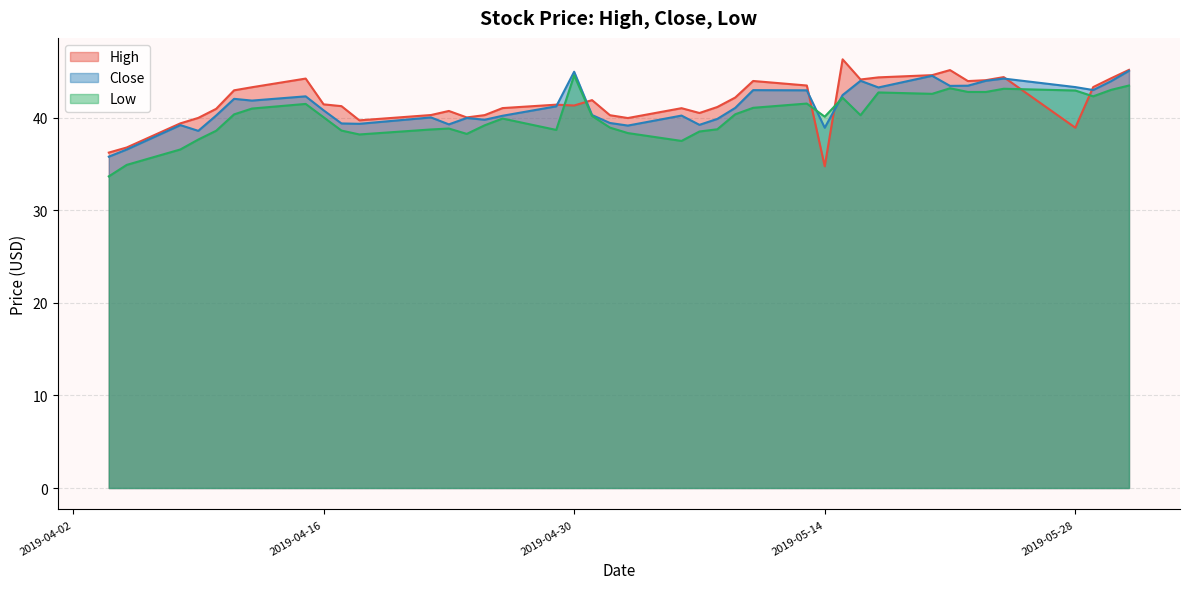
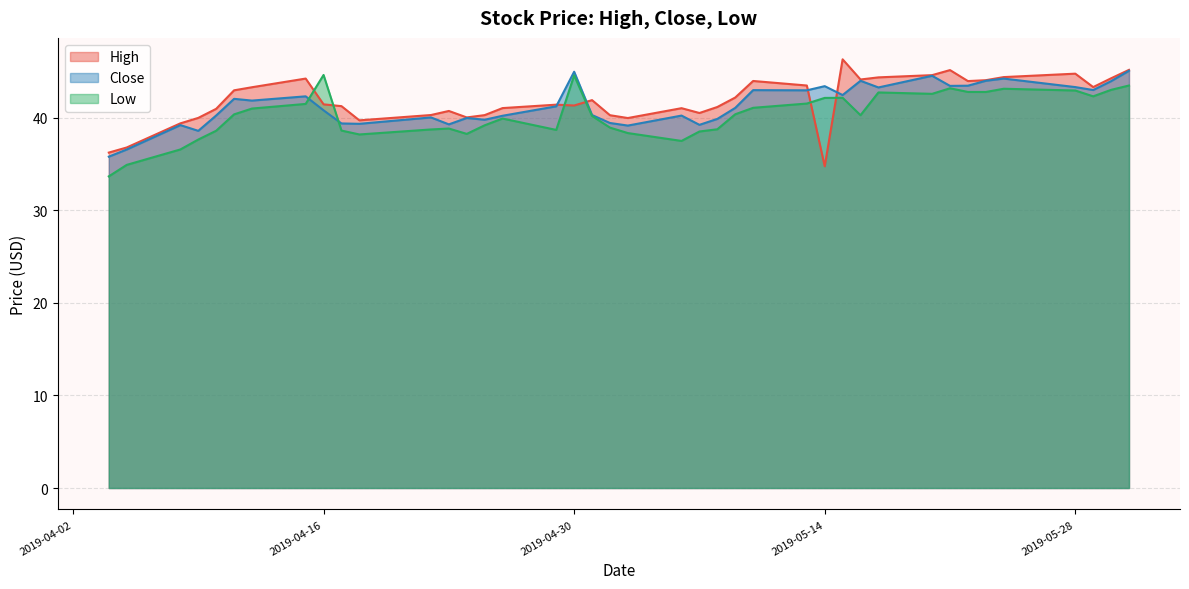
  {
    "High": {
      "2019-04-16": 41,
      "2019-04-30": 41,
      "2019-05-14": 35,
-     "2019-05-28": 39
+     "2019-05-28": 45
    },
    "Close": {
      "2019-04-16": 41,
      "2019-04-30": 45,
-     "2019-05-14": 39,
+     "2019-05-14": 43,
      "2019-05-28": 43
    },
    "Low": {
-     "2019-04-16": 40,
+     "2019-04-16": 45,
      "2019-04-30": 45,
-     "2019-05-14": 40,
+     "2019-05-14": 42,
      "2019-05-28": 43
    }
  }
